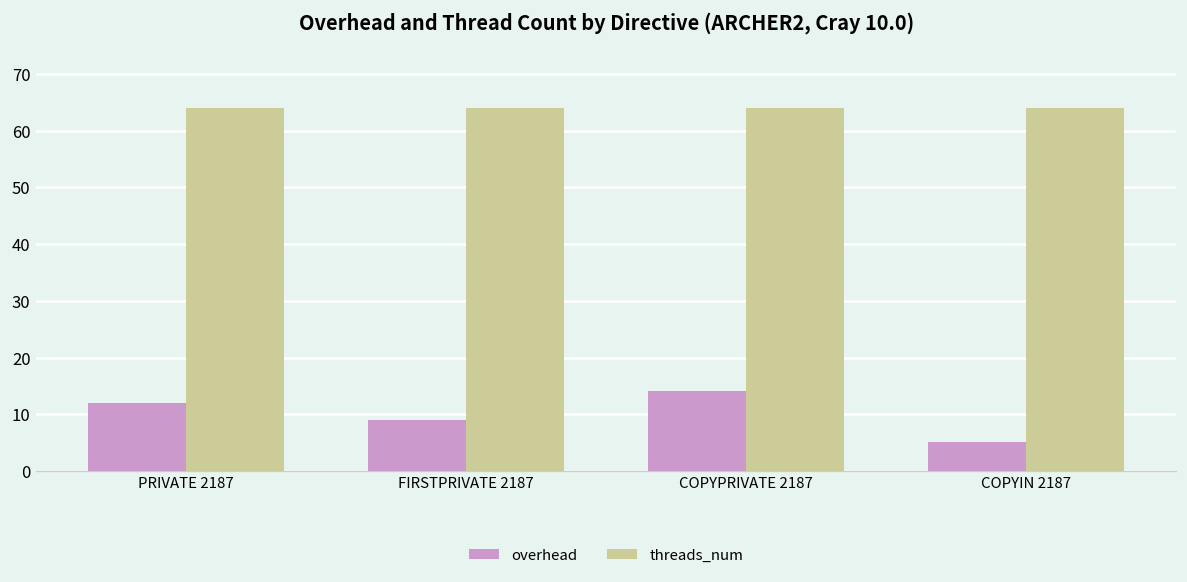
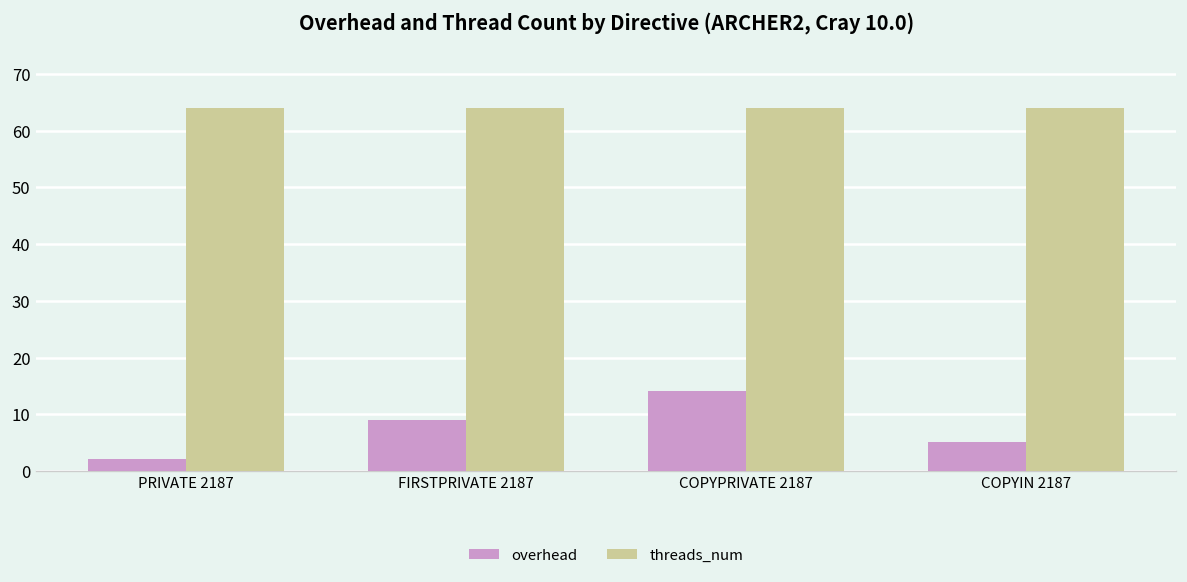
  {
    "overhead": {
-     "PRIVATE 2187": 12,
+     "PRIVATE 2187": 2,
      "FIRSTPRIVATE 2187": 9,
      "COPYPRIVATE 2187": 14,
      "COPYIN 2187": 5
    },
    "threads_num": {
      "PRIVATE 2187": 64,
      "FIRSTPRIVATE 2187": 64,
      "COPYPRIVATE 2187": 64,
      "COPYIN 2187": 64
    }
  }
